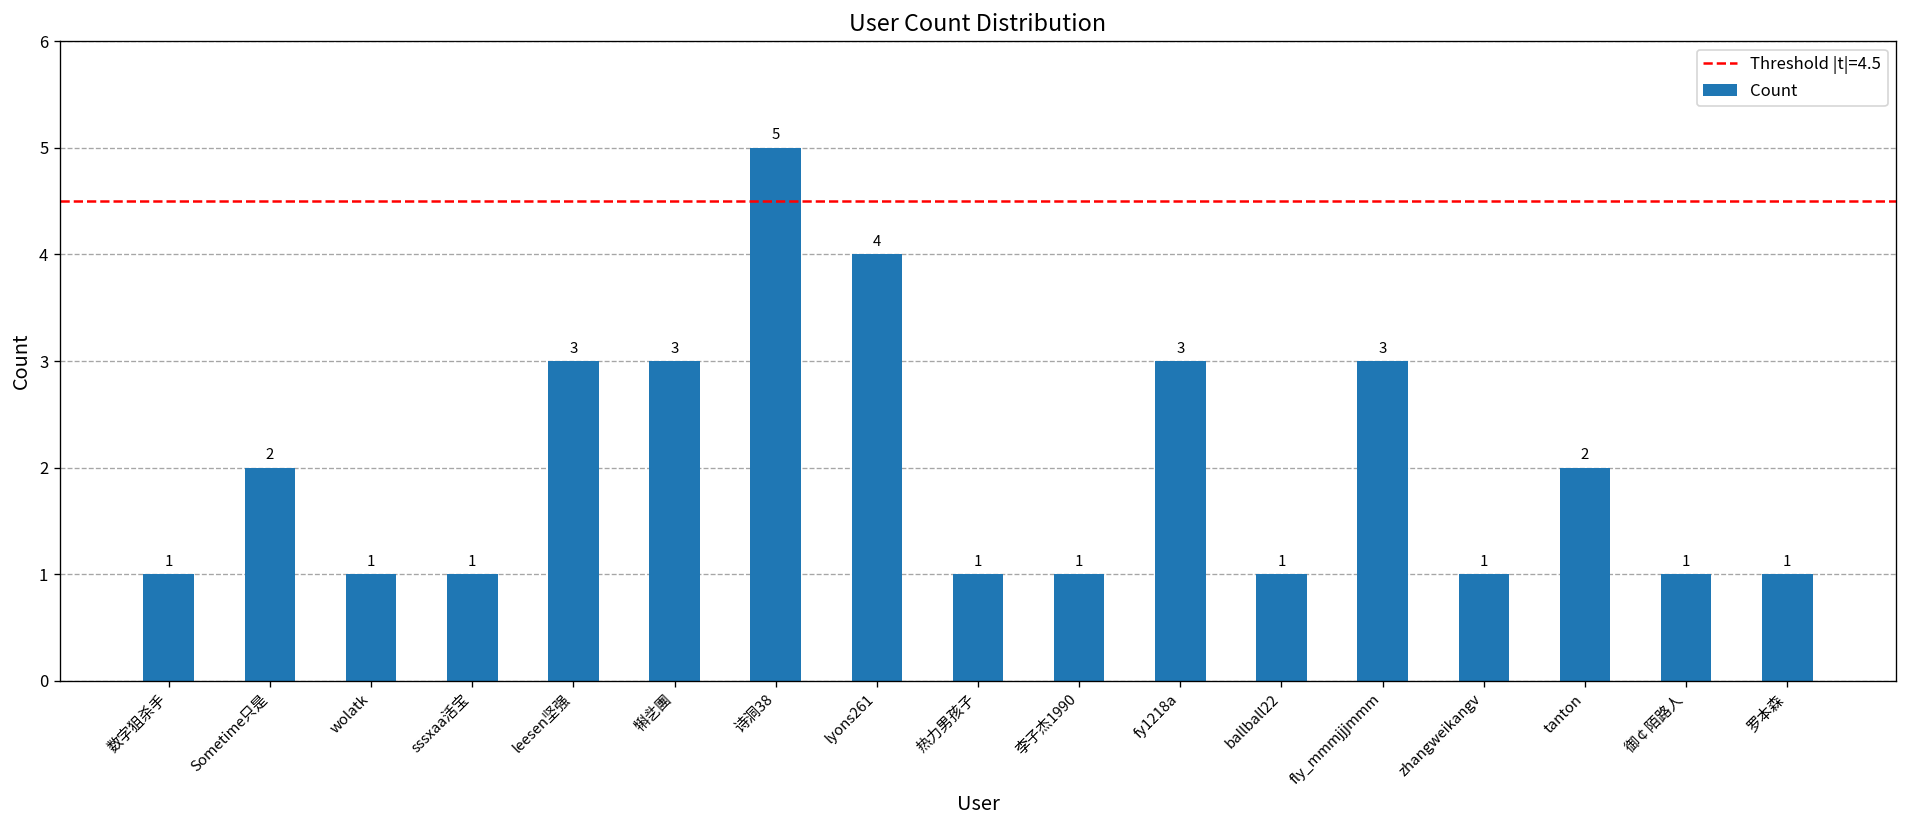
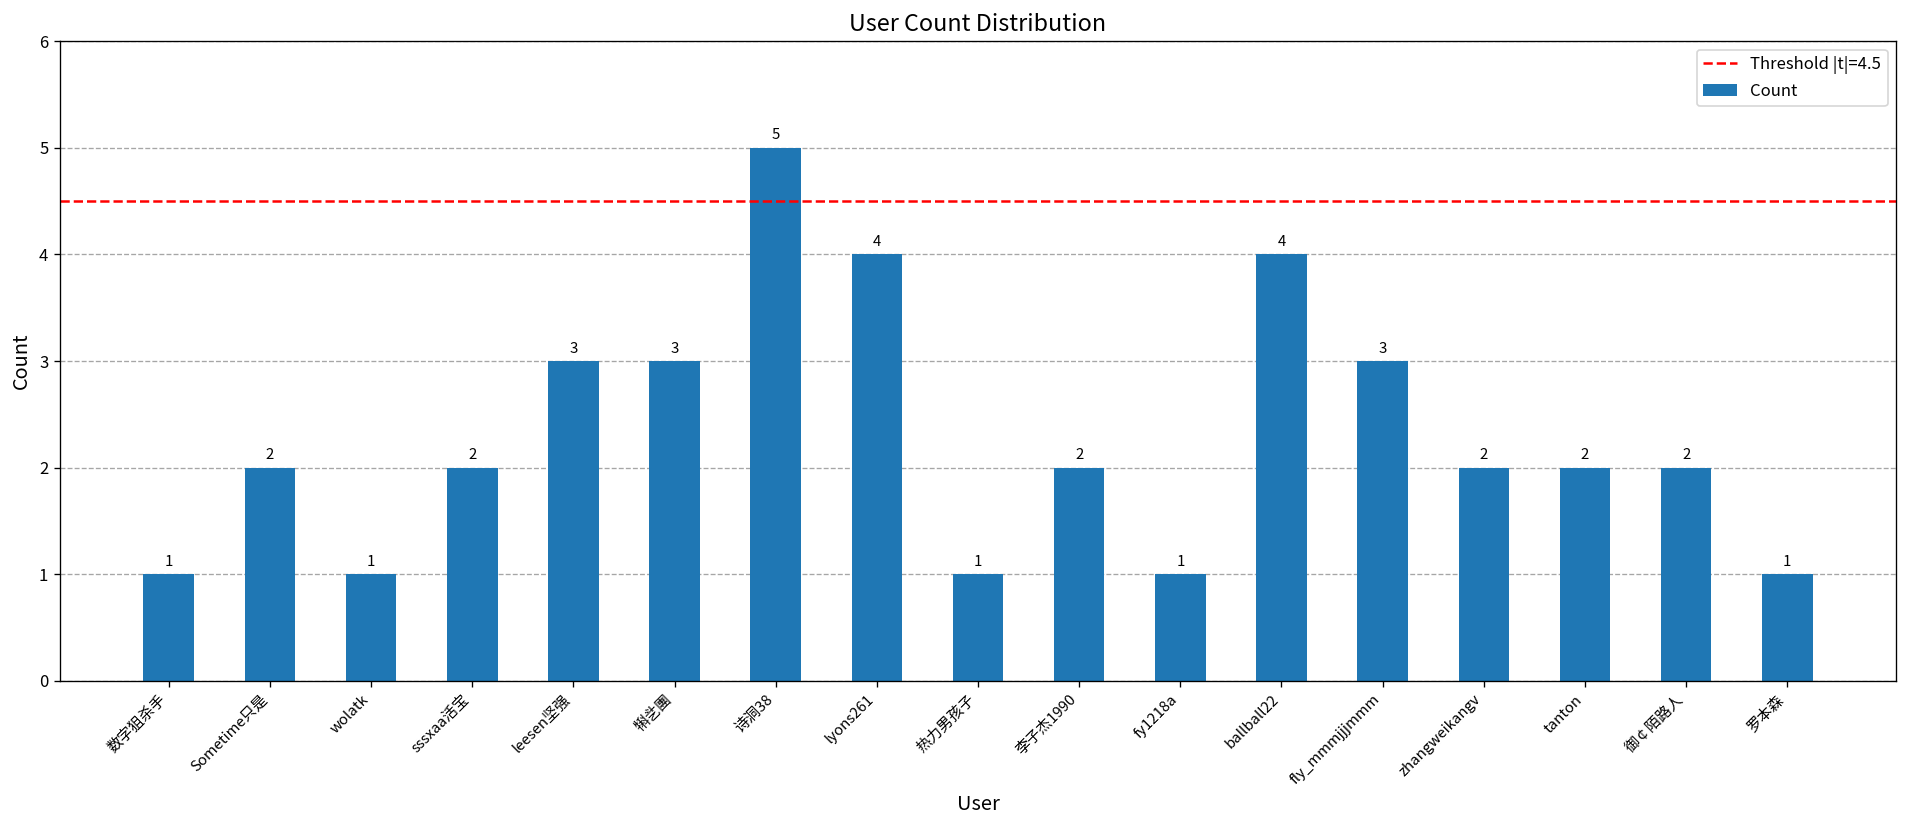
  {
    "数字狙杀手": 1,
    "Sometime只是": 2,
    "wolatk": 1,
-   "sssxaa活宝": 1,
+   "sssxaa活宝": 2,
    "leesen坚强": 3,
    "犐乧團": 3,
    "诗洞38": 5,
    "lyons261": 4,
    "热力男孩子": 1,
-   "李子杰1990": 1,
-   "fy1218a": 3,
-   "ballball22": 1,
+   "李子杰1990": 2,
+   "fy1218a": 1,
+   "ballball22": 4,
    "fly_mmmjjjmmm": 3,
-   "zhangweikangv": 1,
+   "zhangweikangv": 2,
    "tanton": 2,
-   "御￠陌路人": 1,
+   "御￠陌路人": 2,
    "罗本森": 1
  }
